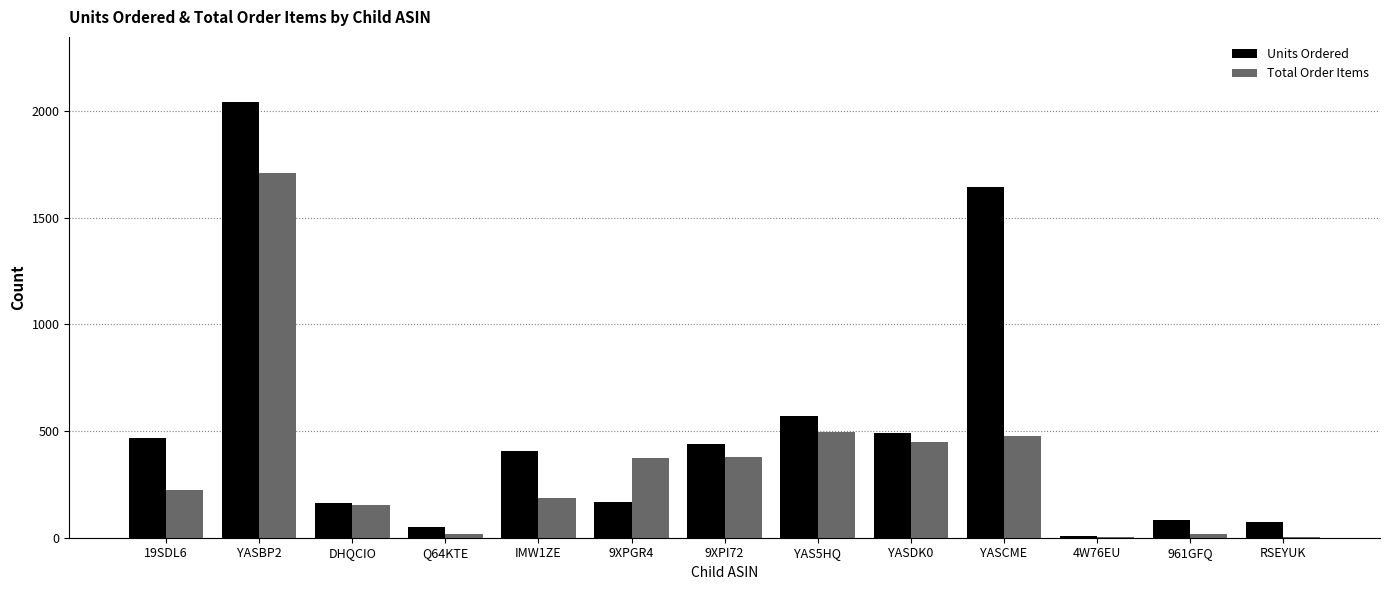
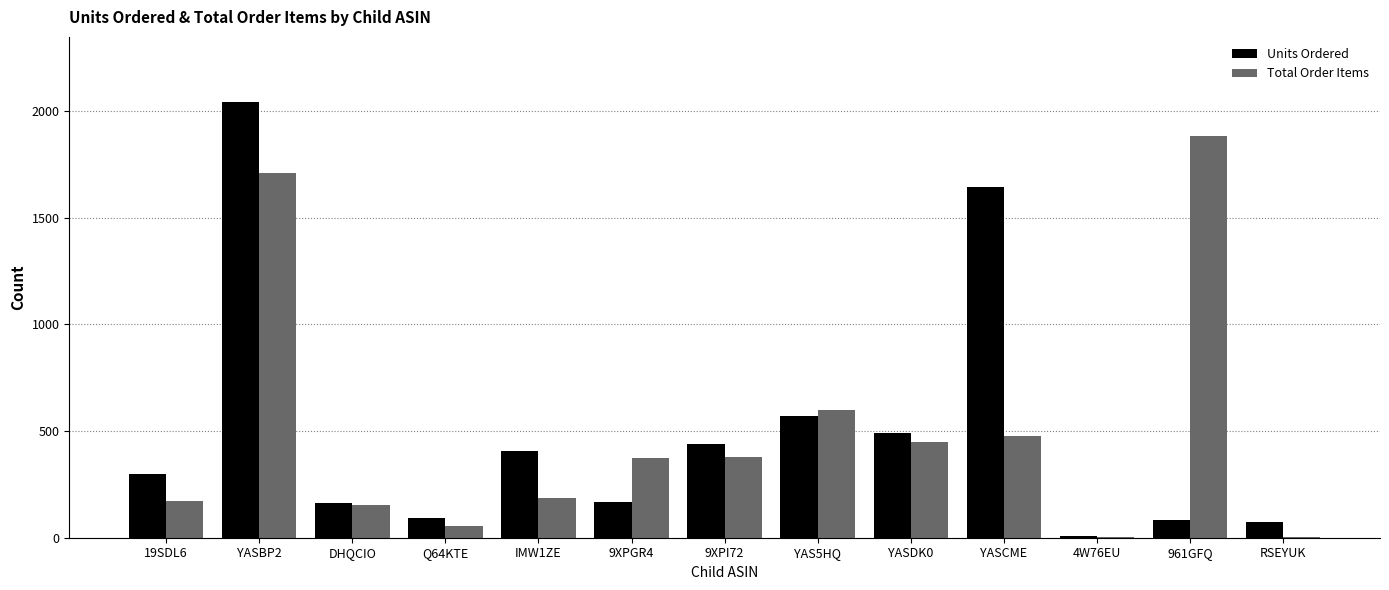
  {
    "Units Ordered": {
-     "19SDL6": 470,
+     "19SDL6": 300,
      "YASBP2": 2040,
      "DHQCIO": 160,
-     "Q64KTE": 50,
+     "Q64KTE": 90,
      "IMW1ZE": 410,
      "9XPGR4": 170,
      "9XPI72": 440,
      "YAS5HQ": 570,
      "YASDK0": 490,
      "YASCME": 1640,
      "961GFQ": 80,
      "RSEYUK": 70
    },
    "Total Order Items": {
-     "19SDL6": 220,
+     "19SDL6": 170,
      "YASBP2": 1710,
      "DHQCIO": 160,
-     "Q64KTE": 20,
+     "Q64KTE": 60,
      "IMW1ZE": 180,
      "9XPGR4": 370,
      "9XPI72": 380,
-     "YAS5HQ": 490,
+     "YAS5HQ": 600,
      "YASDK0": 450,
      "YASCME": 480,
-     "961GFQ": 20
+     "961GFQ": 1880
    }
  }
